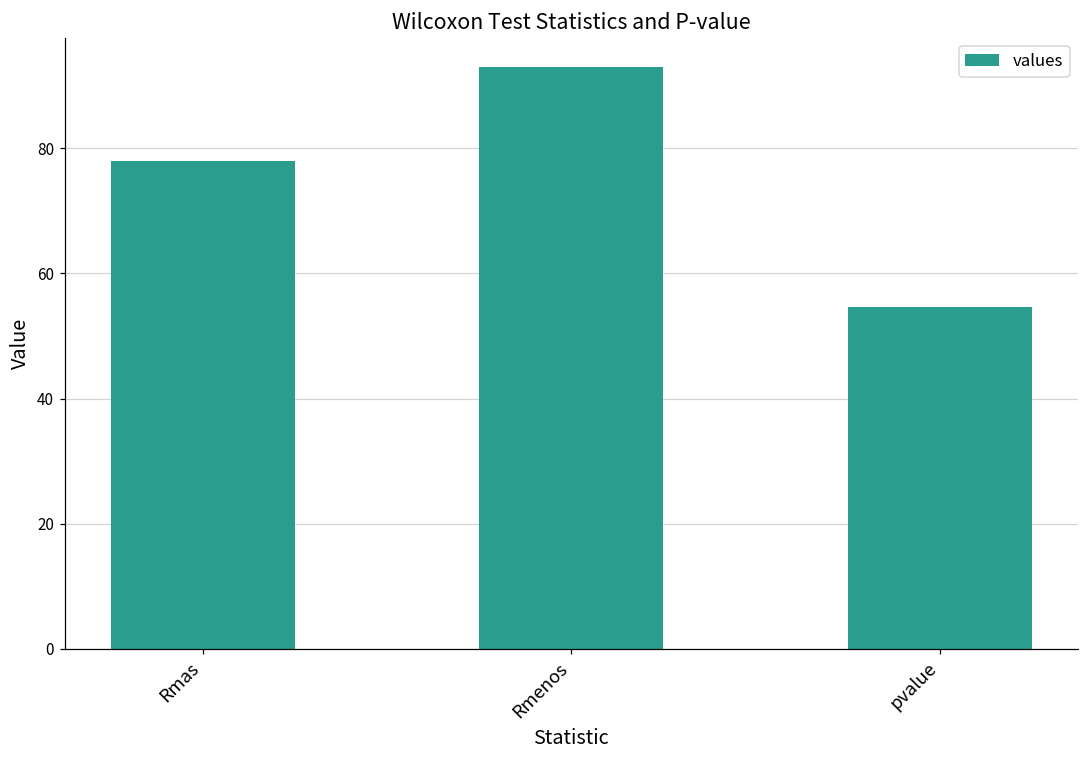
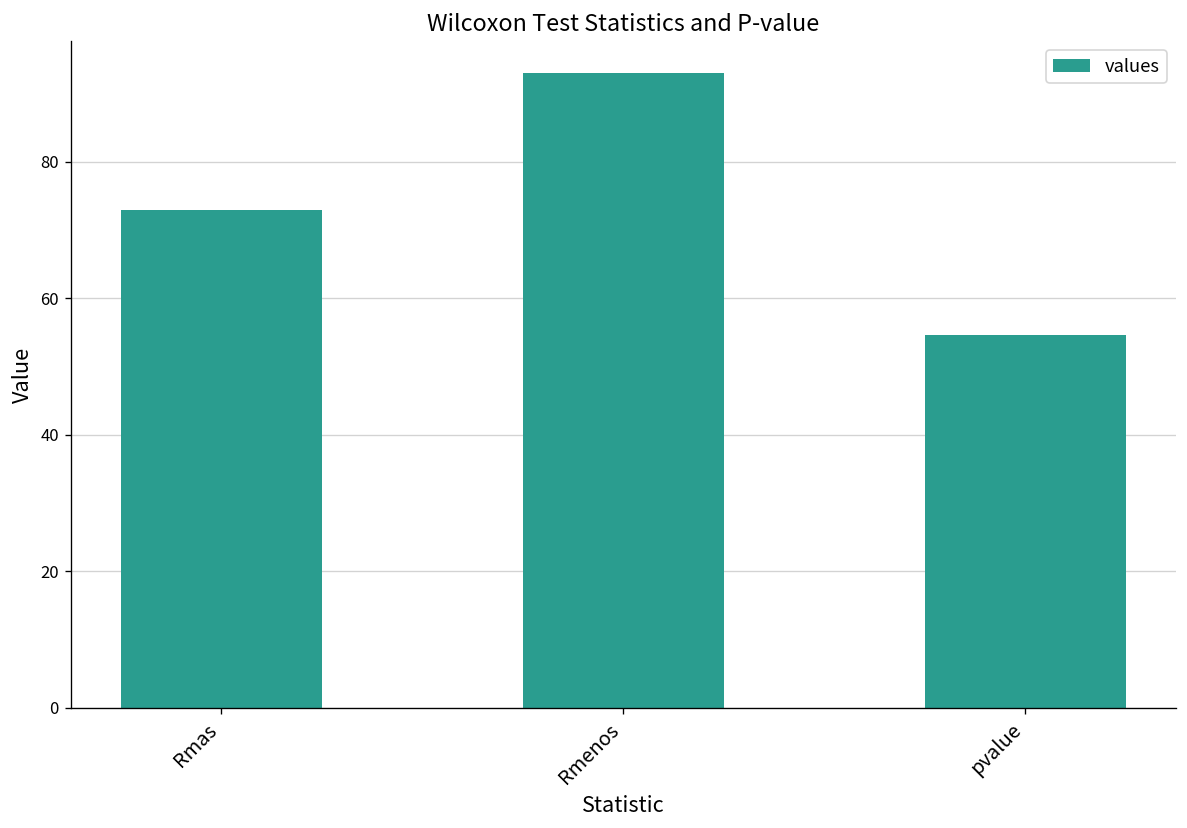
  {
-   "Rmas": 78,
+   "Rmas": 73,
    "Rmenos": 93,
    "pvalue": 55
  }
